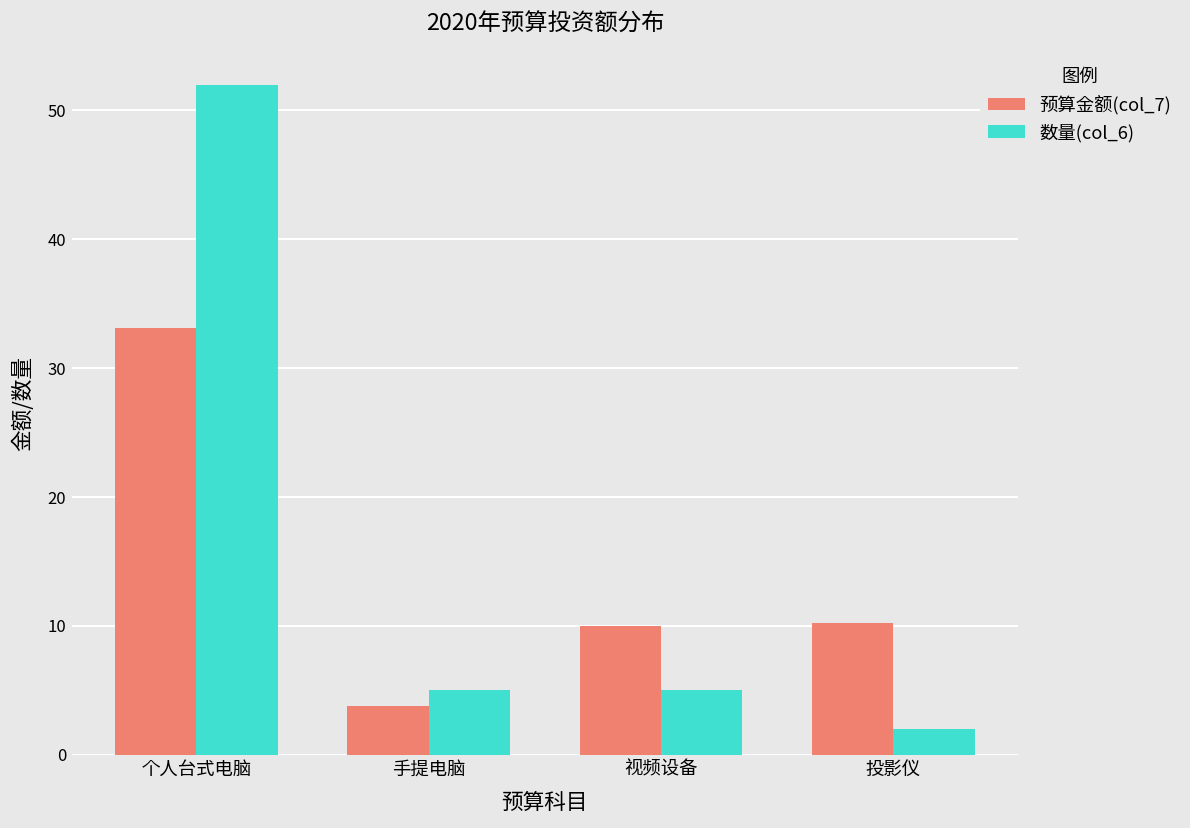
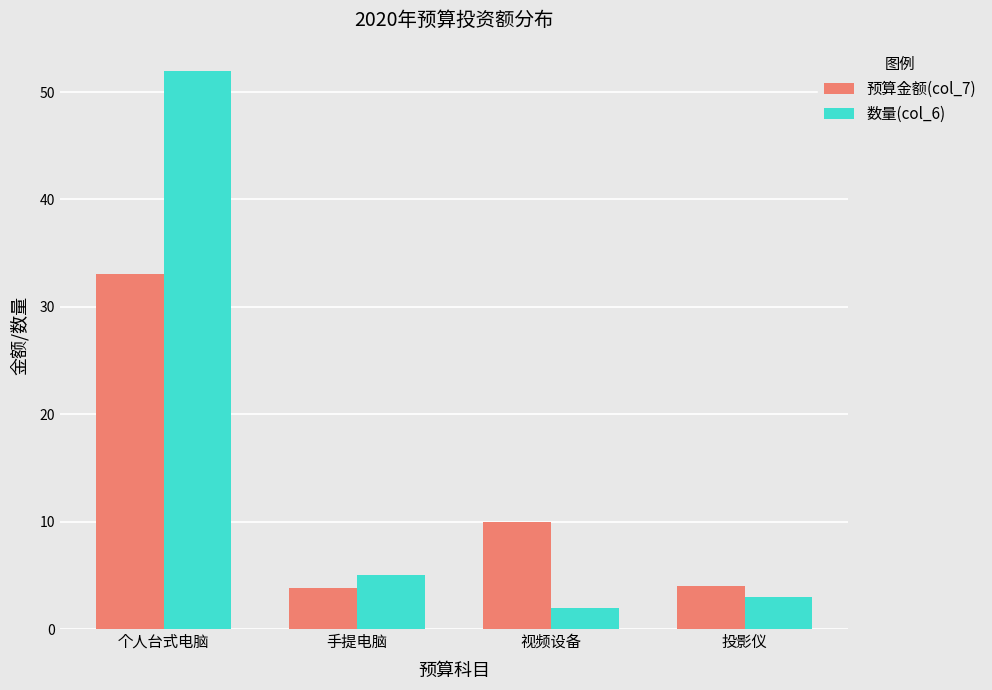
  {
    "预算金额(col_7)": {
      "个人台式电脑": 33.1,
      "手提电脑": 3.8,
      "视频设备": 10.0,
-     "投影仪": 10.2
+     "投影仪": 4.0
    },
    "数量(col_6)": {
      "个人台式电脑": 52,
      "手提电脑": 5,
-     "视频设备": 5,
-     "投影仪": 2
+     "视频设备": 2,
+     "投影仪": 3
    }
  }
